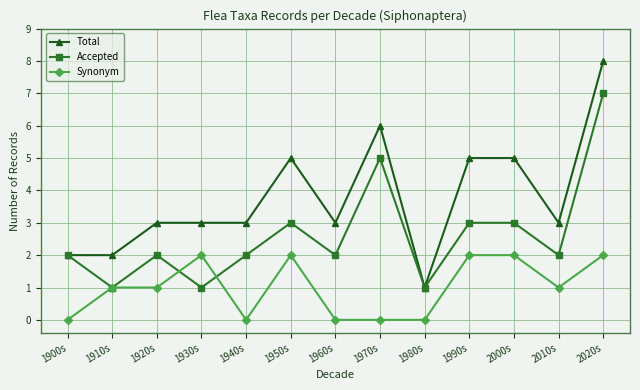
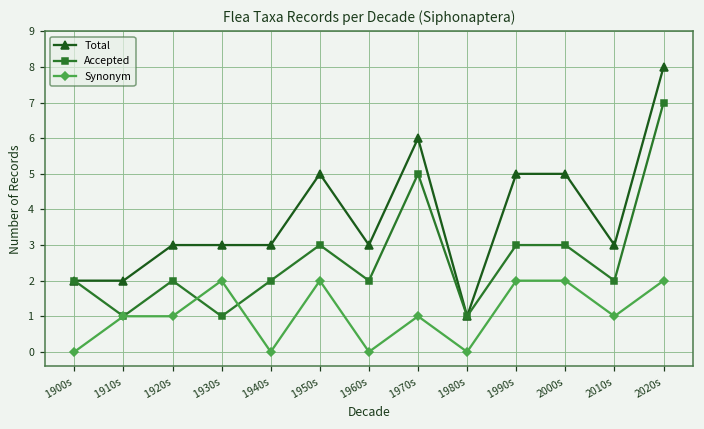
  {
    "Synonym": {
      "1900s": 0,
      "1920s": 1,
      "1930s": 2,
      "1940s": 0,
      "1950s": 2,
      "1960s": 0,
-     "1970s": 0,
+     "1970s": 1,
      "1980s": 0,
      "1990s": 2,
      "2000s": 2,
      "2010s": 1,
      "2020s": 2
    }
  }
